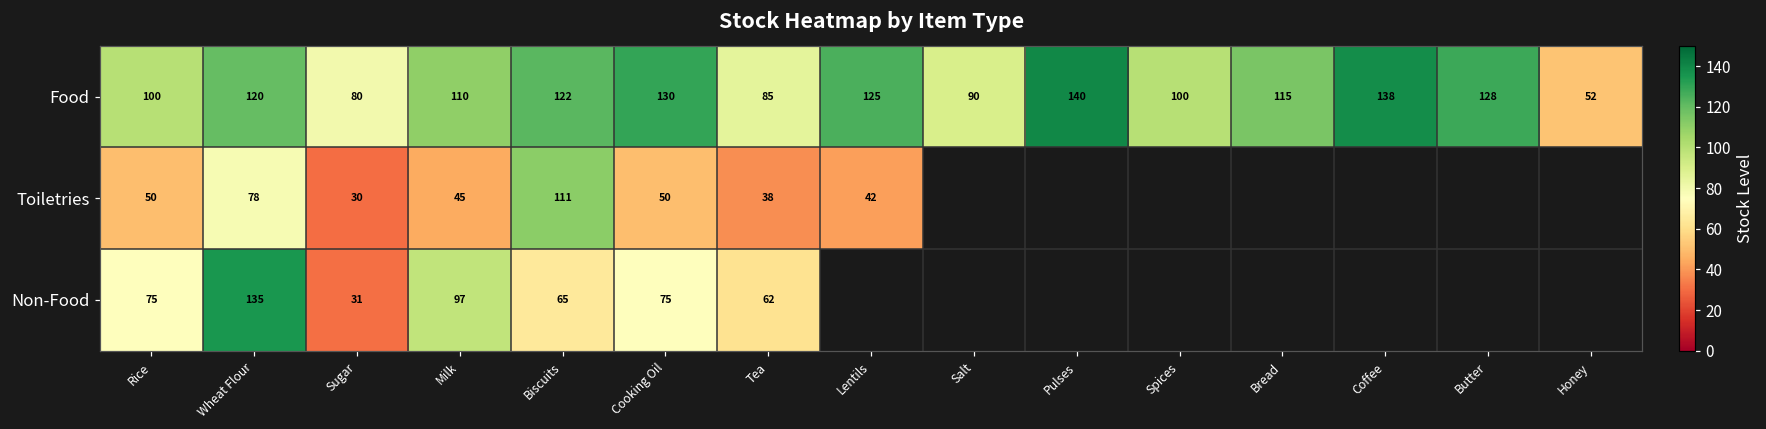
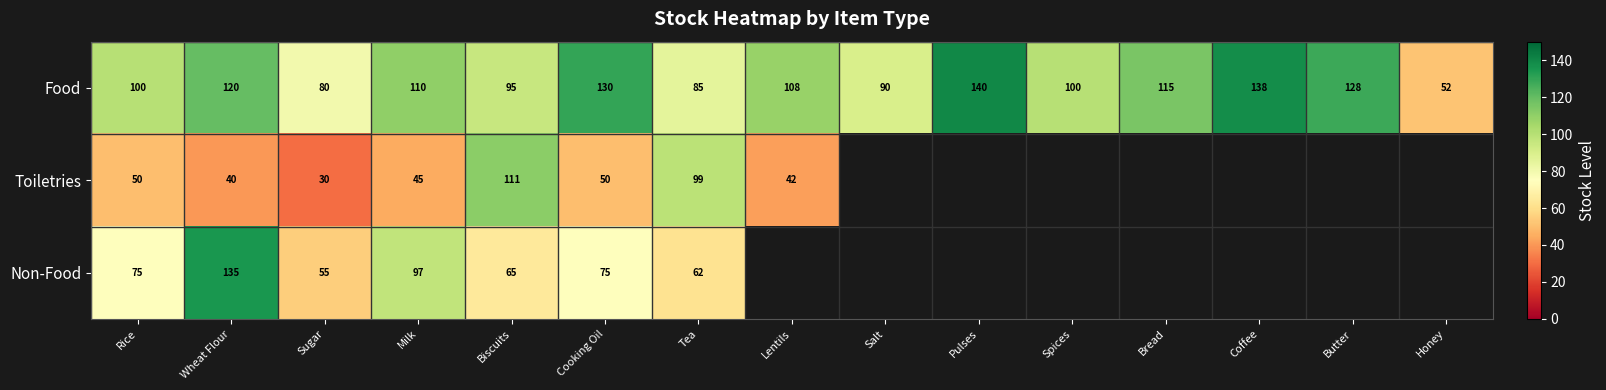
  {
    "Food": {
      "Rice": 100,
      "Wheat Flour": 120,
      "Sugar": 80,
      "Milk": 110,
-     "Biscuits": 122,
+     "Biscuits": 95,
      "Cooking Oil": 130,
      "Tea": 85,
-     "Lentils": 125,
+     "Lentils": 108,
      "Salt": 90,
      "Pulses": 140,
      "Spices": 100,
      "Bread": 115,
      "Coffee": 138,
      "Butter": 128,
      "Honey": 52
    },
    "Toiletries": {
      "Rice": 50,
-     "Wheat Flour": 78,
+     "Wheat Flour": 40,
      "Sugar": 30,
      "Milk": 45,
      "Biscuits": 111,
      "Cooking Oil": 50,
-     "Tea": 38,
+     "Tea": 99,
      "Lentils": 42
    },
    "Non-Food": {
      "Rice": 75,
      "Wheat Flour": 135,
-     "Sugar": 31,
+     "Sugar": 55,
      "Milk": 97,
      "Biscuits": 65,
      "Cooking Oil": 75,
      "Tea": 62
    }
  }
